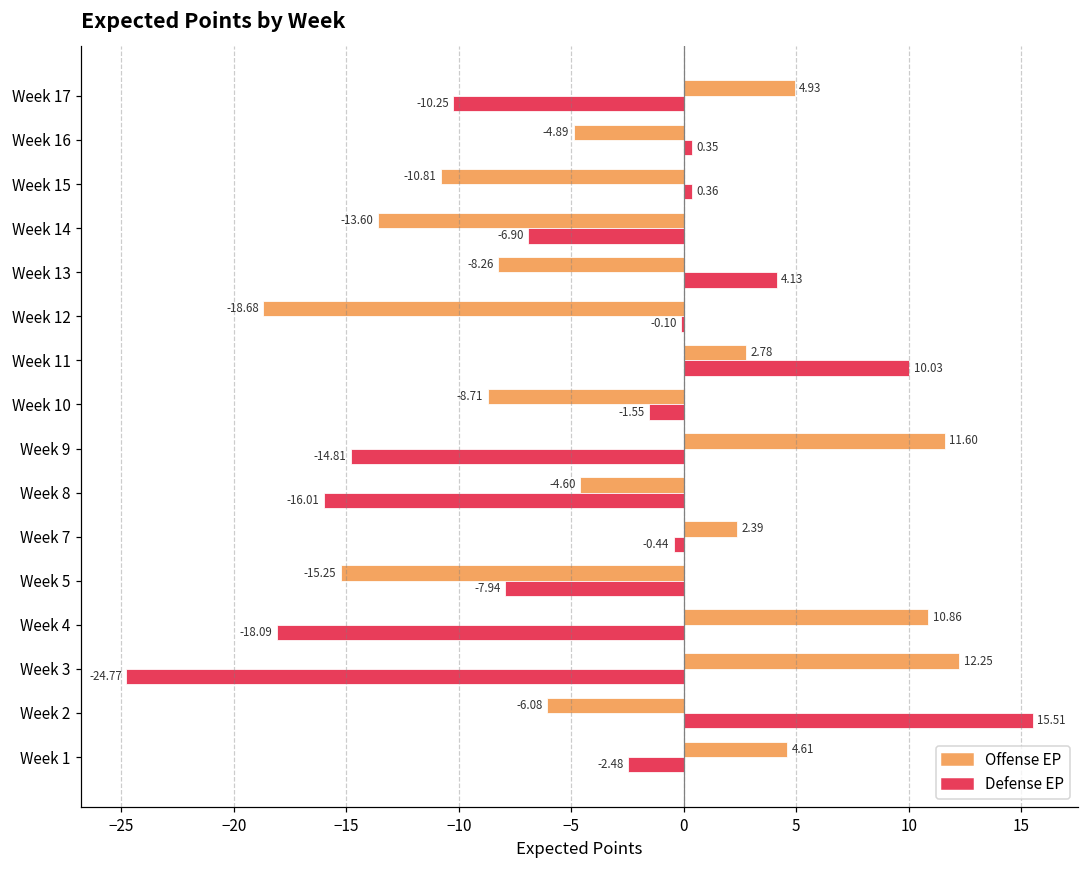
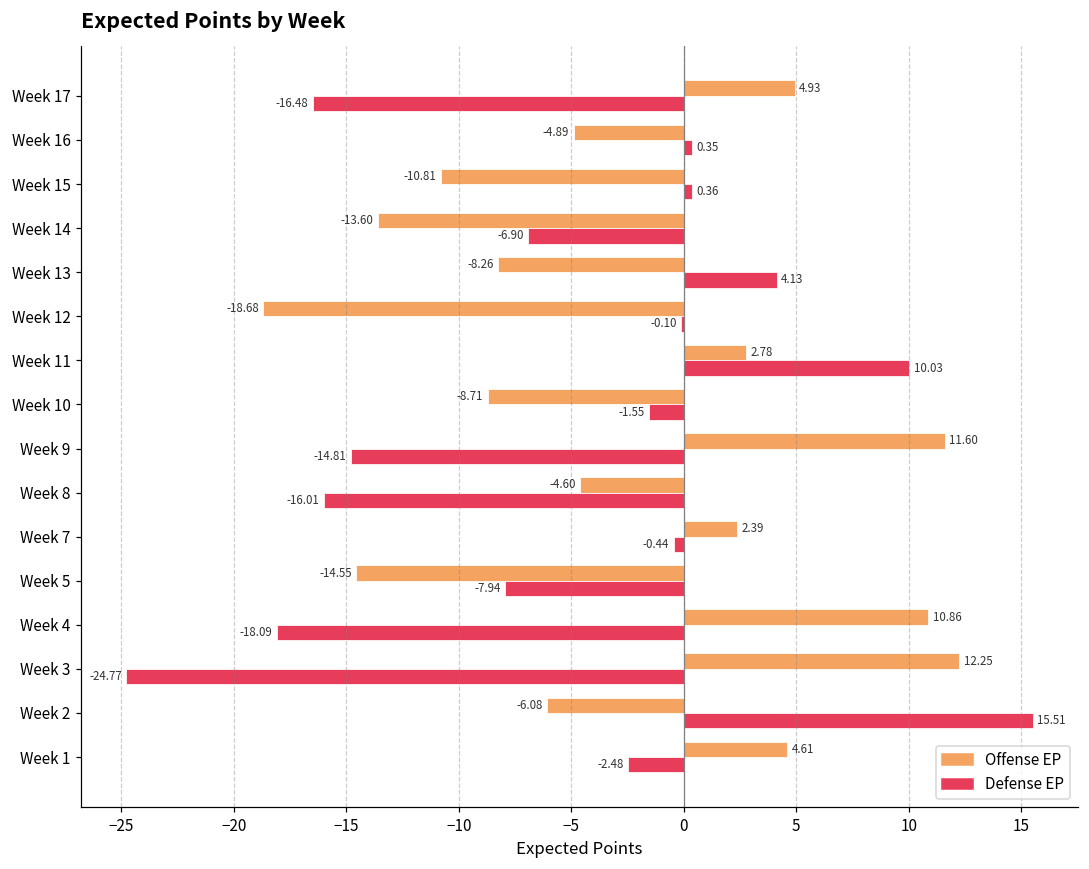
  {
    "Offense EP": {
      "Week 17": 4.93,
      "Week 16": -4.89,
      "Week 15": -10.81,
      "Week 14": -13.60,
      "Week 13": -8.26,
      "Week 12": -18.68,
      "Week 11": 2.78,
      "Week 10": -8.71,
      "Week 9": 11.60,
      "Week 8": -4.60,
      "Week 7": 2.39,
-     "Week 5": -15.25,
+     "Week 5": -14.55,
      "Week 4": 10.86,
      "Week 3": 12.25,
      "Week 2": -6.08,
      "Week 1": 4.61
    },
    "Defense EP": {
-     "Week 17": -10.25,
+     "Week 17": -16.48,
      "Week 16": 0.35,
      "Week 15": 0.36,
      "Week 14": -6.90,
      "Week 13": 4.13,
      "Week 12": -0.10,
      "Week 11": 10.03,
      "Week 10": -1.55,
      "Week 9": -14.81,
      "Week 8": -16.01,
      "Week 7": -0.44,
      "Week 5": -7.94,
      "Week 4": -18.09,
      "Week 3": -24.77,
      "Week 2": 15.51,
      "Week 1": -2.48
    }
  }
